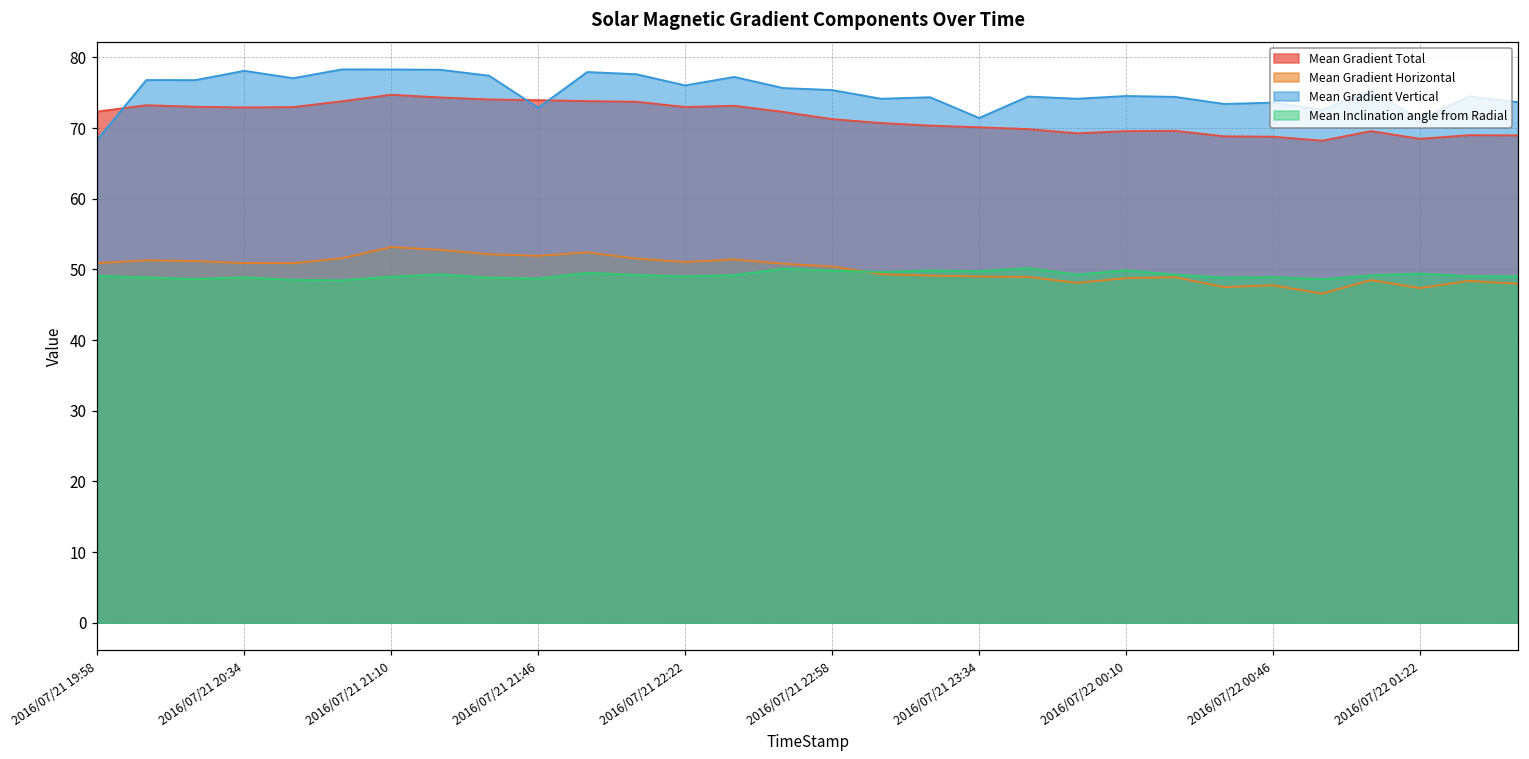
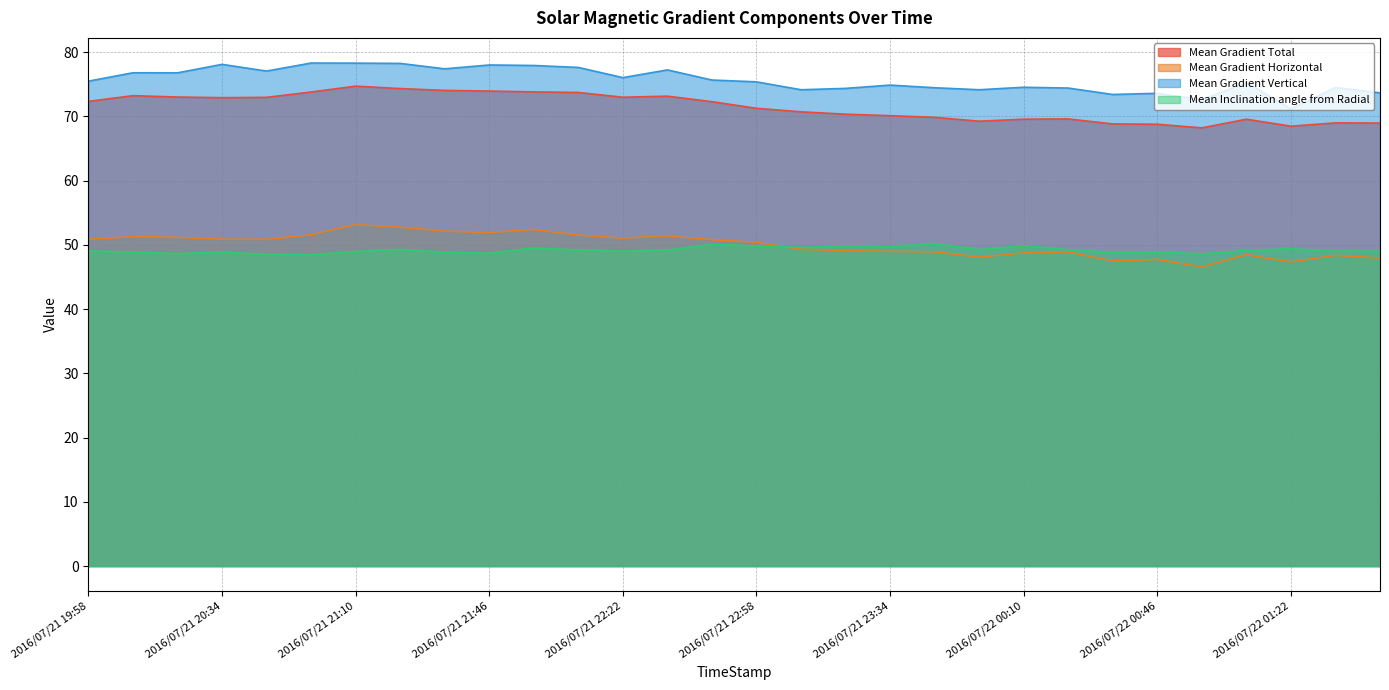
  {
    "Mean Gradient Vertical": {
-     "2016/07/21 19:58": 68,
+     "2016/07/21 19:58": 75,
      "2016/07/21 20:34": 78,
      "2016/07/21 21:10": 78,
-     "2016/07/21 21:46": 73,
+     "2016/07/21 21:46": 78,
      "2016/07/21 22:22": 76,
      "2016/07/21 22:58": 75,
-     "2016/07/21 23:34": 71,
+     "2016/07/21 23:34": 75,
      "2016/07/22 00:10": 75
    },
    "Mean Inclination angle from Radial": {
      "2016/07/21 19:58": 49,
      "2016/07/21 20:34": 49,
      "2016/07/21 21:10": 49,
      "2016/07/21 21:46": 49,
      "2016/07/21 22:22": 49,
      "2016/07/21 22:58": 50,
      "2016/07/21 23:34": 50,
      "2016/07/22 00:10": 50,
      "2016/07/22 00:46": 49,
      "2016/07/22 01:22": 49
    }
  }
